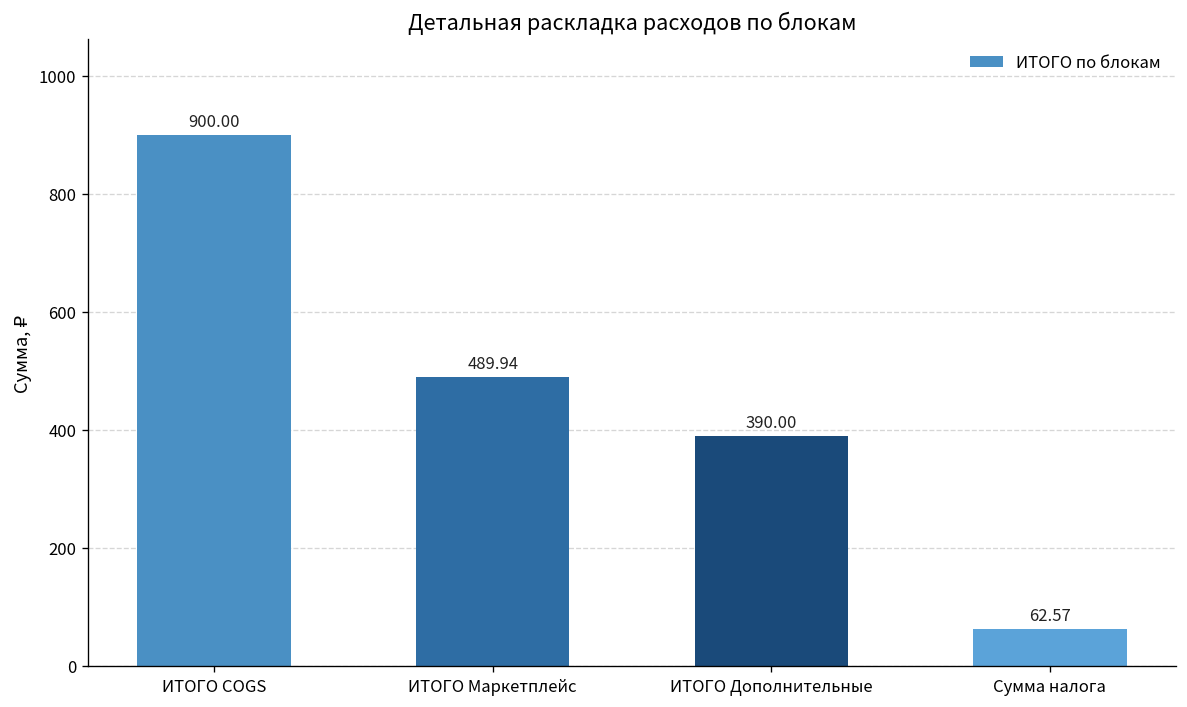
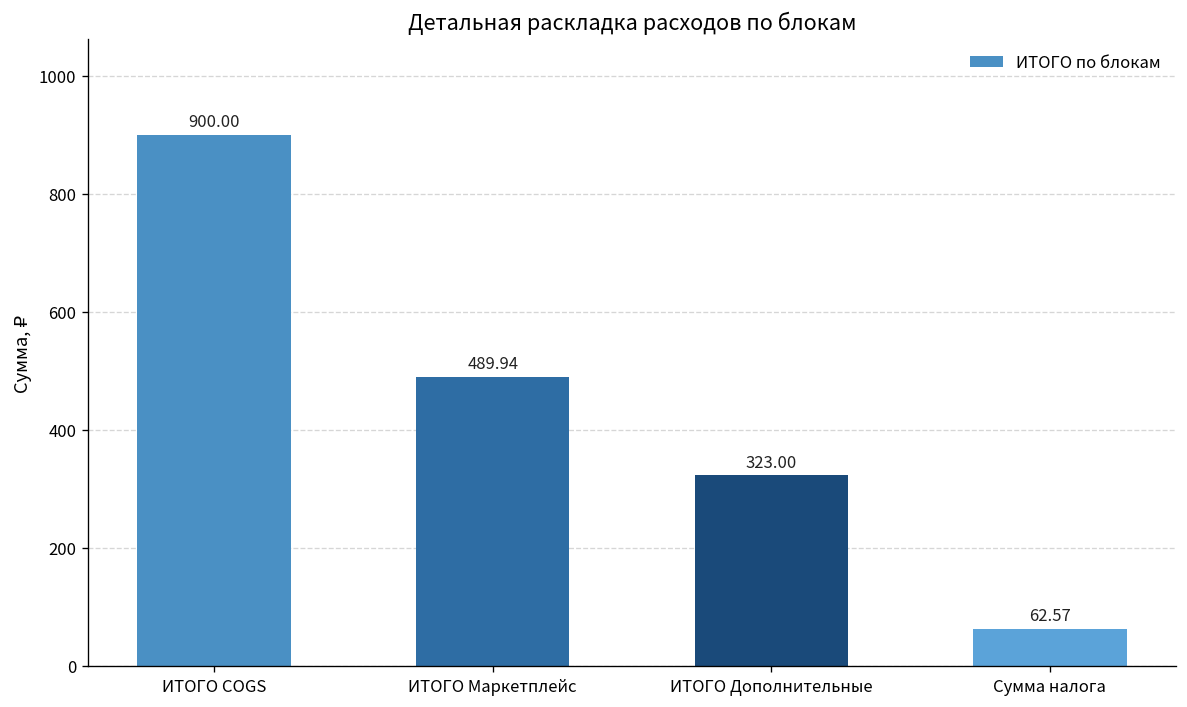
  {
    "ИТОГО COGS": 900.00,
    "ИТОГО Маркетплейс": 489.94,
-   "ИТОГО Дополнительные": 390.00,
+   "ИТОГО Дополнительные": 323.00,
    "Сумма налога": 62.57
  }
